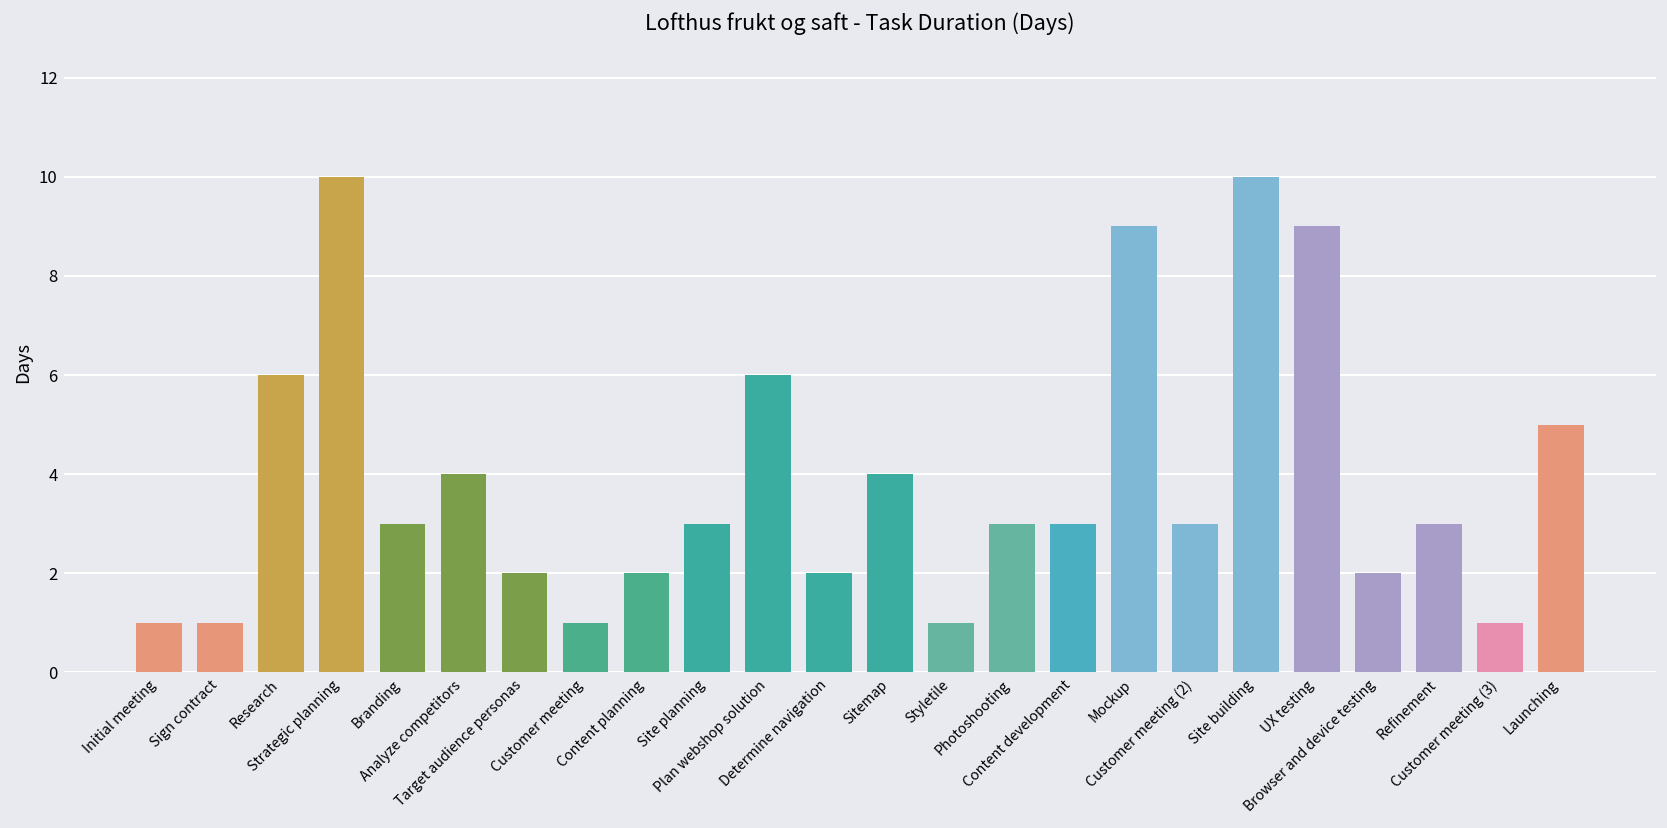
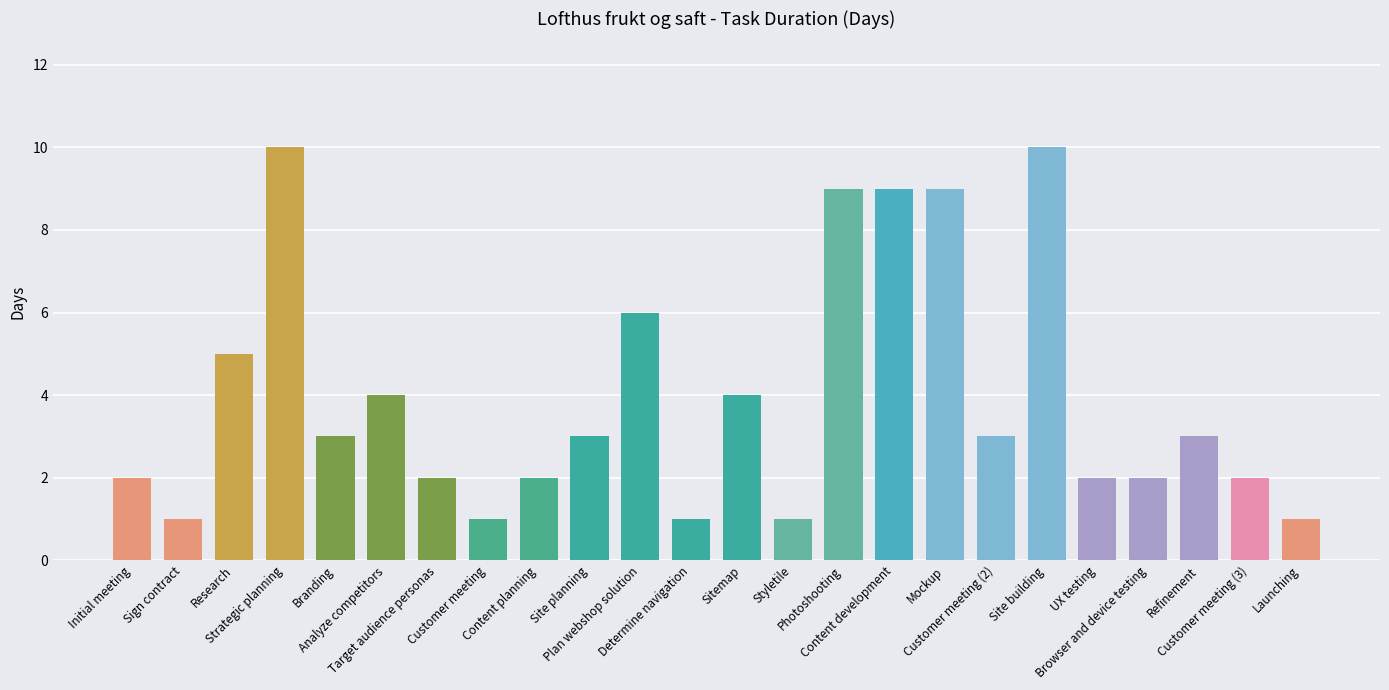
  {
-   "Initial meeting": 1,
+   "Initial meeting": 2,
    "Sign contract": 1,
-   "Research": 6,
+   "Research": 5,
    "Strategic planning": 10,
    "Branding": 3,
    "Analyze competitors": 4,
    "Target audience personas": 2,
    "Customer meeting": 1,
    "Content planning": 2,
    "Site planning": 3,
    "Plan webshop solution": 6,
-   "Determine navigation": 2,
+   "Determine navigation": 1,
    "Sitemap": 4,
    "Styletile": 1,
-   "Photoshooting": 3,
-   "Content development": 3,
+   "Photoshooting": 9,
+   "Content development": 9,
    "Mockup": 9,
    "Customer meeting (2)": 3,
    "Site building": 10,
-   "UX testing": 9,
+   "UX testing": 2,
    "Browser and device testing": 2,
    "Refinement": 3,
-   "Customer meeting (3)": 1,
-   "Launching": 5
+   "Customer meeting (3)": 2,
+   "Launching": 1
  }
